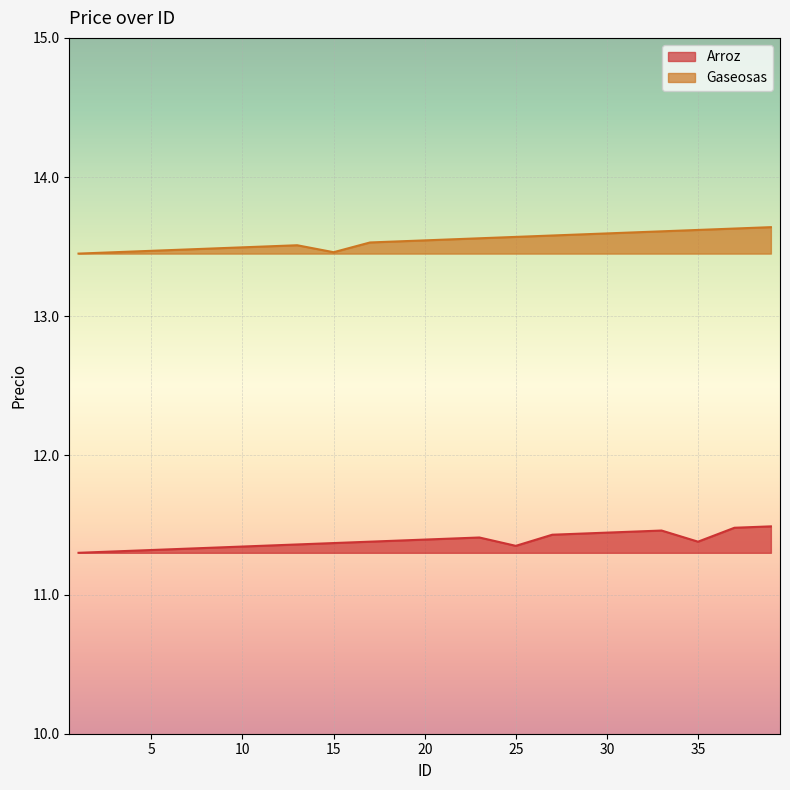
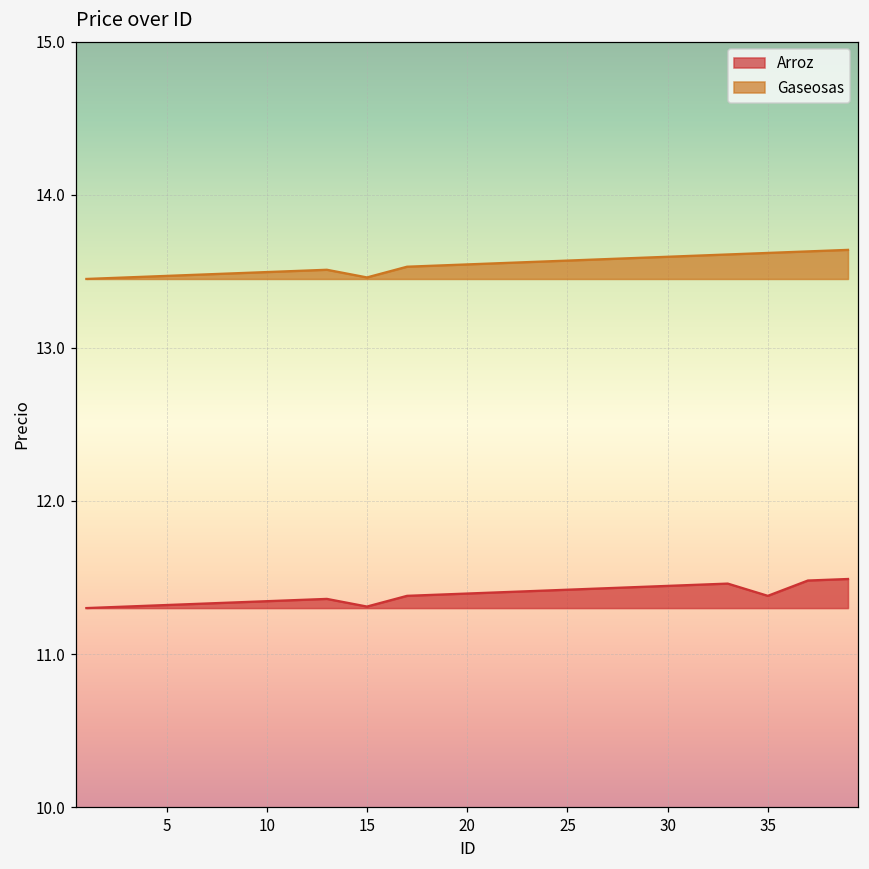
  {
    "Arroz": {
      "5": 11.32,
-     "15": 11.37,
-     "25": 11.35,
+     "15": 11.31,
+     "25": 11.42,
      "35": 11.38
    },
    "Gaseosas": {
      "5": 13.47,
      "15": 13.46,
      "25": 13.57,
      "35": 13.62
    }
  }
